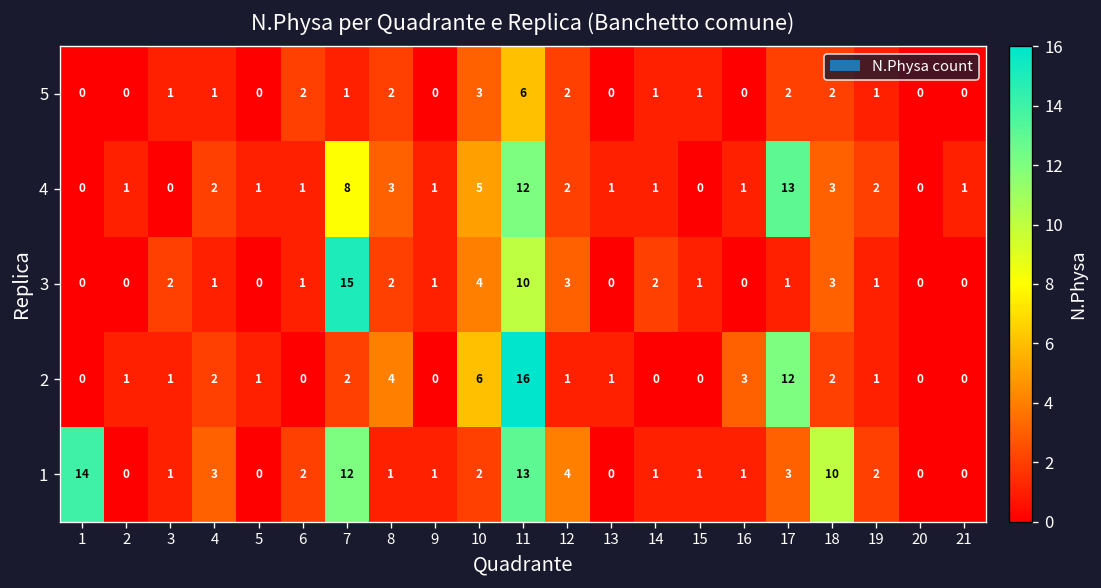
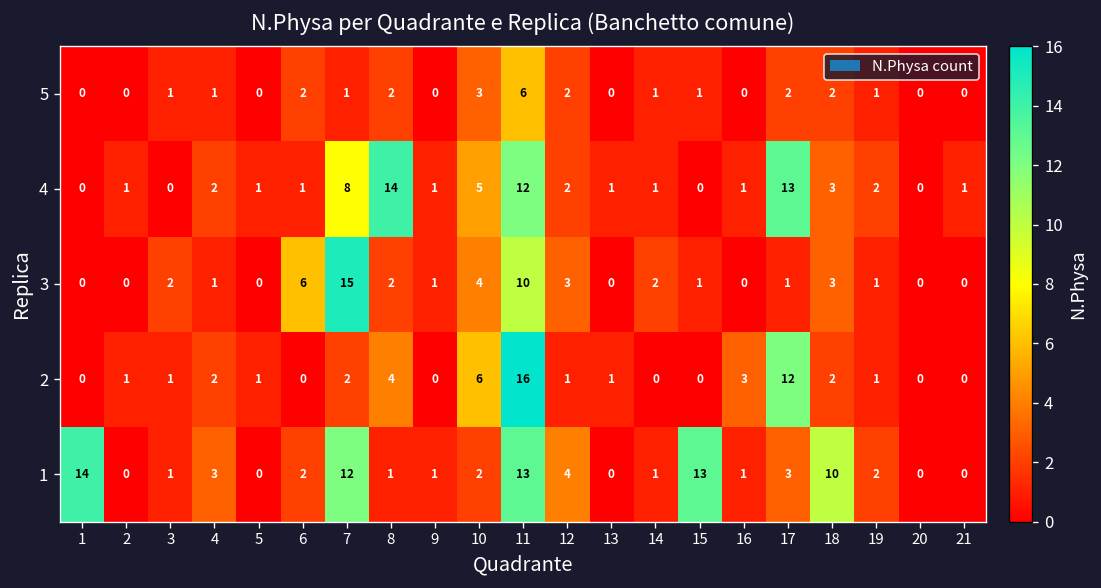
  {
    "5": {
      "1": 0,
      "2": 0,
      "3": 1,
      "4": 1,
      "5": 0,
      "6": 2,
      "7": 1,
      "8": 2,
      "9": 0,
      "10": 3,
      "11": 6,
      "12": 2,
      "13": 0,
      "14": 1,
      "15": 1,
      "16": 0,
      "17": 2,
      "18": 2,
      "19": 1,
      "20": 0,
      "21": 0
    },
    "4": {
      "1": 0,
      "2": 1,
      "3": 0,
      "4": 2,
      "5": 1,
      "6": 1,
      "7": 8,
-     "8": 3,
+     "8": 14,
      "9": 1,
      "10": 5,
      "11": 12,
      "12": 2,
      "13": 1,
      "14": 1,
      "15": 0,
      "16": 1,
      "17": 13,
      "18": 3,
      "19": 2,
      "20": 0,
      "21": 1
    },
    "3": {
      "1": 0,
      "2": 0,
      "3": 2,
      "4": 1,
      "5": 0,
-     "6": 1,
+     "6": 6,
      "7": 15,
      "8": 2,
      "9": 1,
      "10": 4,
      "11": 10,
      "12": 3,
      "13": 0,
      "14": 2,
      "15": 1,
      "16": 0,
      "17": 1,
      "18": 3,
      "19": 1,
      "20": 0,
      "21": 0
    },
    "2": {
      "1": 0,
      "2": 1,
      "3": 1,
      "4": 2,
      "5": 1,
      "6": 0,
      "7": 2,
      "8": 4,
      "9": 0,
      "10": 6,
      "11": 16,
      "12": 1,
      "13": 1,
      "14": 0,
      "15": 0,
      "16": 3,
      "17": 12,
      "18": 2,
      "19": 1,
      "20": 0,
      "21": 0
    },
    "1": {
      "1": 14,
      "2": 0,
      "3": 1,
      "4": 3,
      "5": 0,
      "6": 2,
      "7": 12,
      "8": 1,
      "9": 1,
      "10": 2,
      "11": 13,
      "12": 4,
      "13": 0,
      "14": 1,
-     "15": 1,
+     "15": 13,
      "16": 1,
      "17": 3,
      "18": 10,
      "19": 2,
      "20": 0,
      "21": 0
    }
  }
